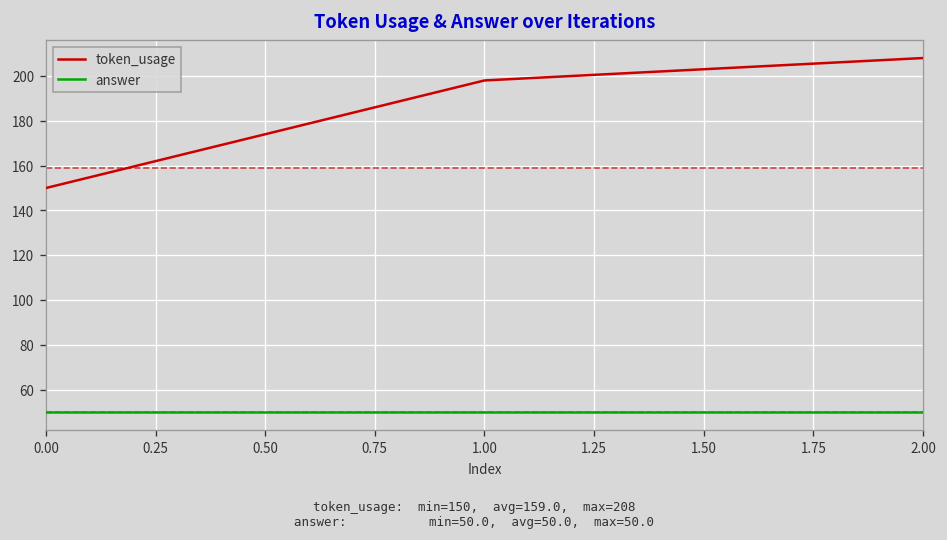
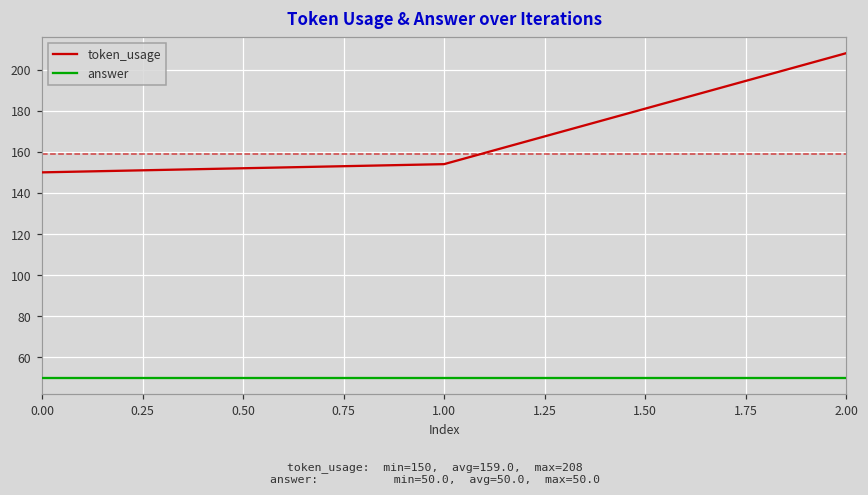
  {
    "token_usage": {
      "0.00": 150,
-     "1.00": 198,
+     "1.00": 154,
      "2.00": 208
    },
    "answer": {
      "0.00": 50,
      "1.00": 50,
      "2.00": 50
    }
  }
